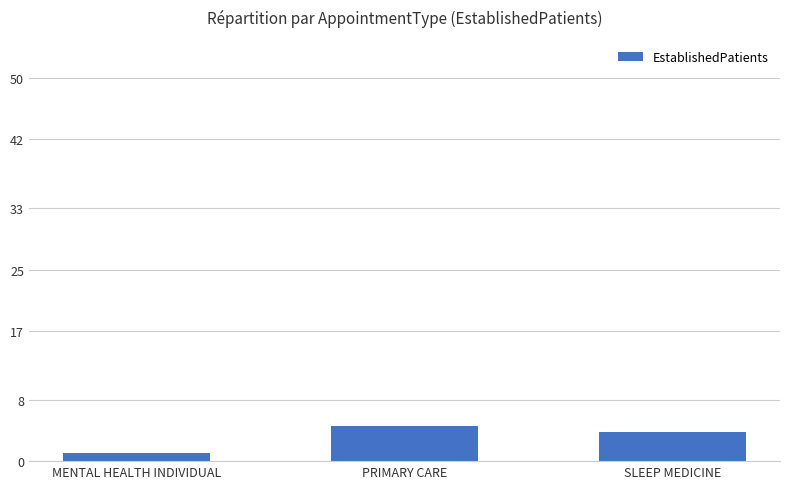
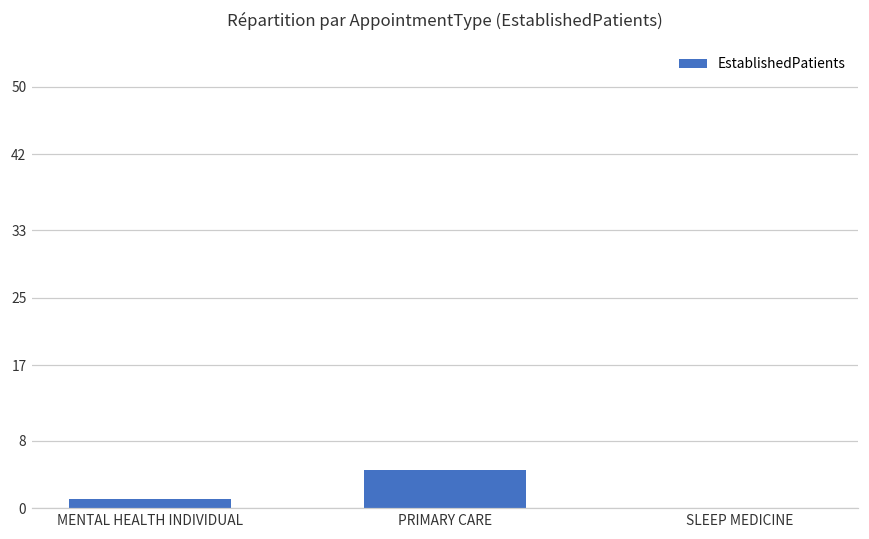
  {
    "MENTAL HEALTH INDIVIDUAL": 1,
    "PRIMARY CARE": 5,
-   "SLEEP MEDICINE": 4
+   "SLEEP MEDICINE": 0
  }
